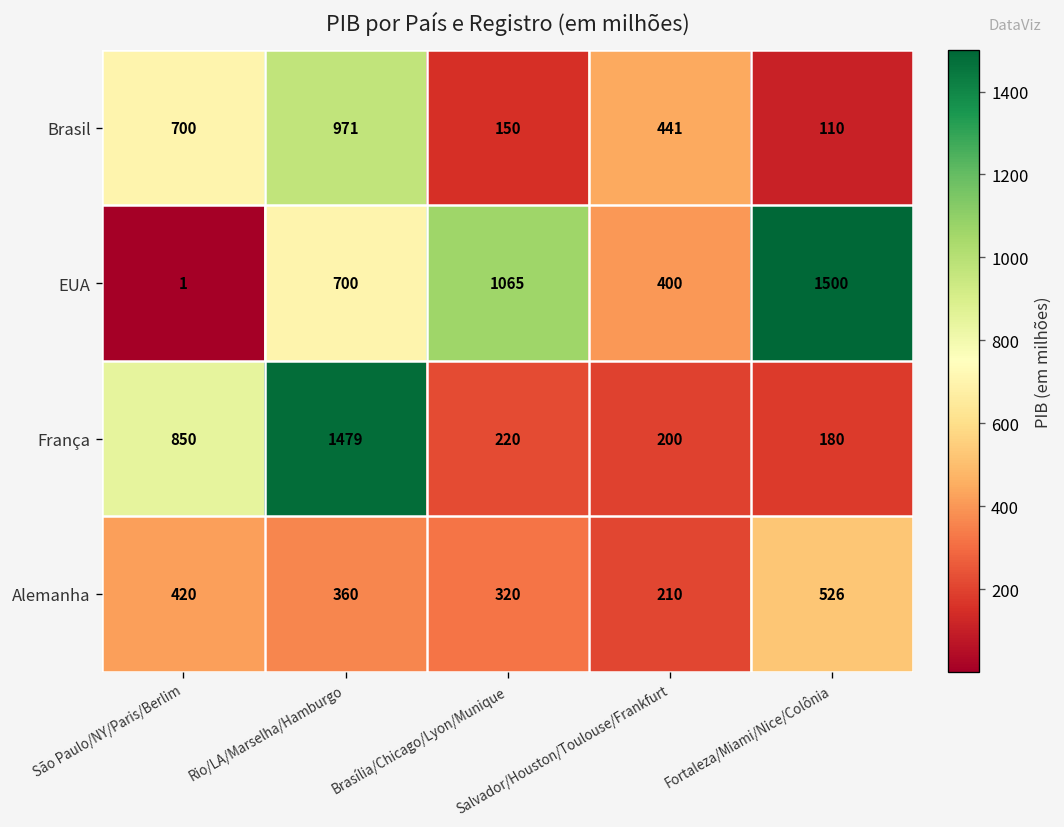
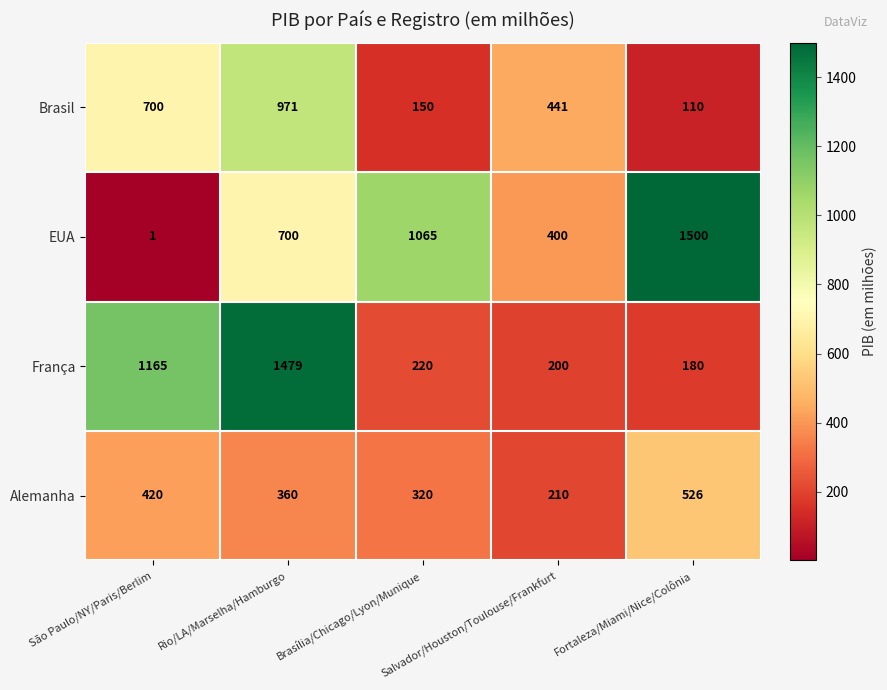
  {
    "Brasil": {
      "São Paulo/NY/Paris/Berlim": 700,
      "Rio/LA/Marselha/Hamburgo": 971,
      "Brasília/Chicago/Lyon/Munique": 150,
      "Salvador/Houston/Toulouse/Frankfurt": 441,
      "Fortaleza/Miami/Nice/Colônia": 110
    },
    "EUA": {
      "São Paulo/NY/Paris/Berlim": 1,
      "Rio/LA/Marselha/Hamburgo": 700,
      "Brasília/Chicago/Lyon/Munique": 1065,
      "Salvador/Houston/Toulouse/Frankfurt": 400,
      "Fortaleza/Miami/Nice/Colônia": 1500
    },
    "França": {
-     "São Paulo/NY/Paris/Berlim": 850,
+     "São Paulo/NY/Paris/Berlim": 1165,
      "Rio/LA/Marselha/Hamburgo": 1479,
      "Brasília/Chicago/Lyon/Munique": 220,
      "Salvador/Houston/Toulouse/Frankfurt": 200,
      "Fortaleza/Miami/Nice/Colônia": 180
    },
    "Alemanha": {
      "São Paulo/NY/Paris/Berlim": 420,
      "Rio/LA/Marselha/Hamburgo": 360,
      "Brasília/Chicago/Lyon/Munique": 320,
      "Salvador/Houston/Toulouse/Frankfurt": 210,
      "Fortaleza/Miami/Nice/Colônia": 526
    }
  }
